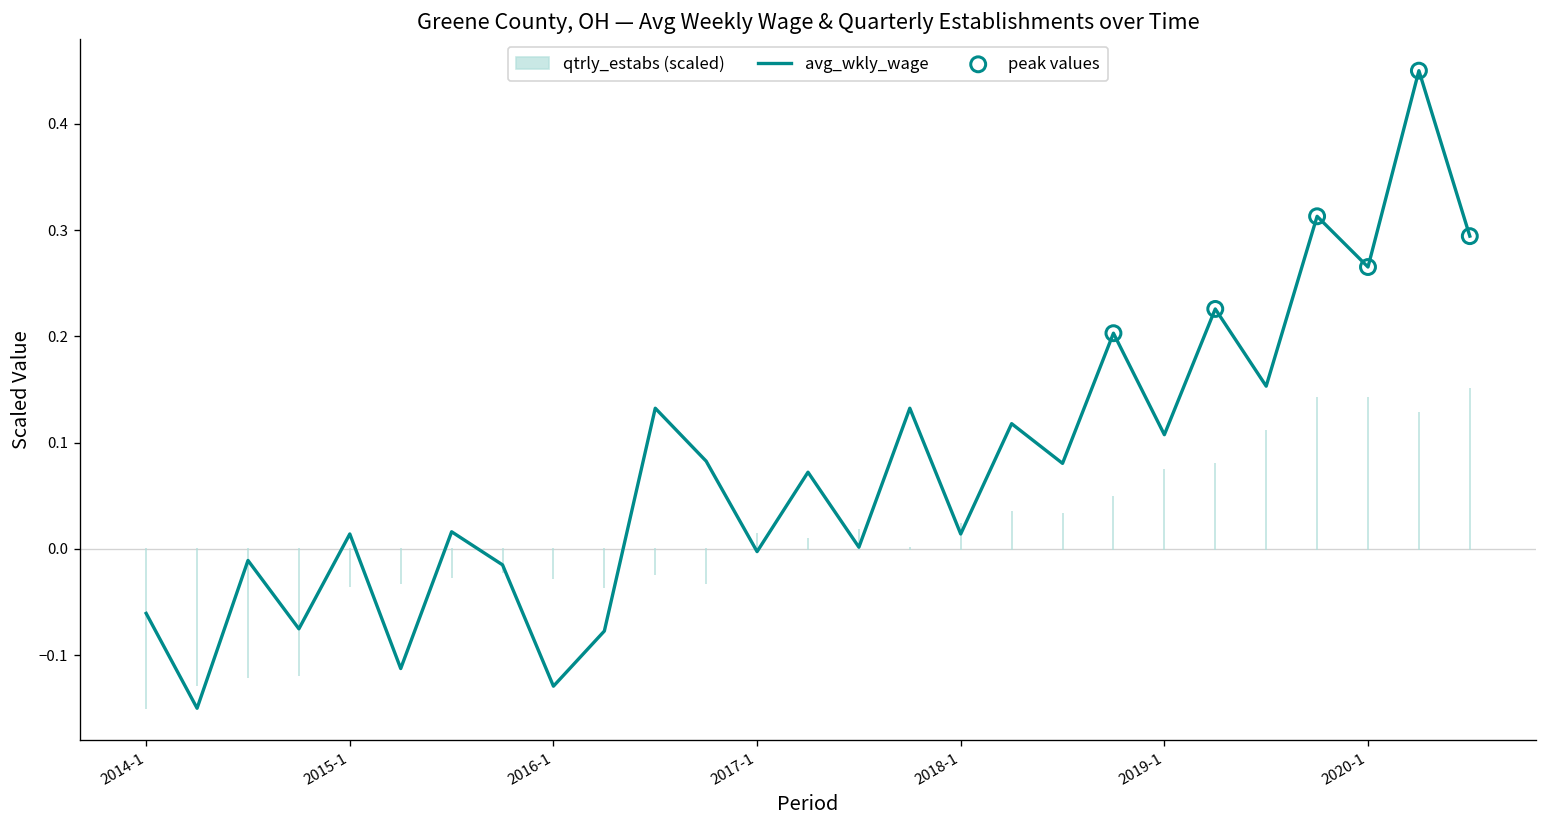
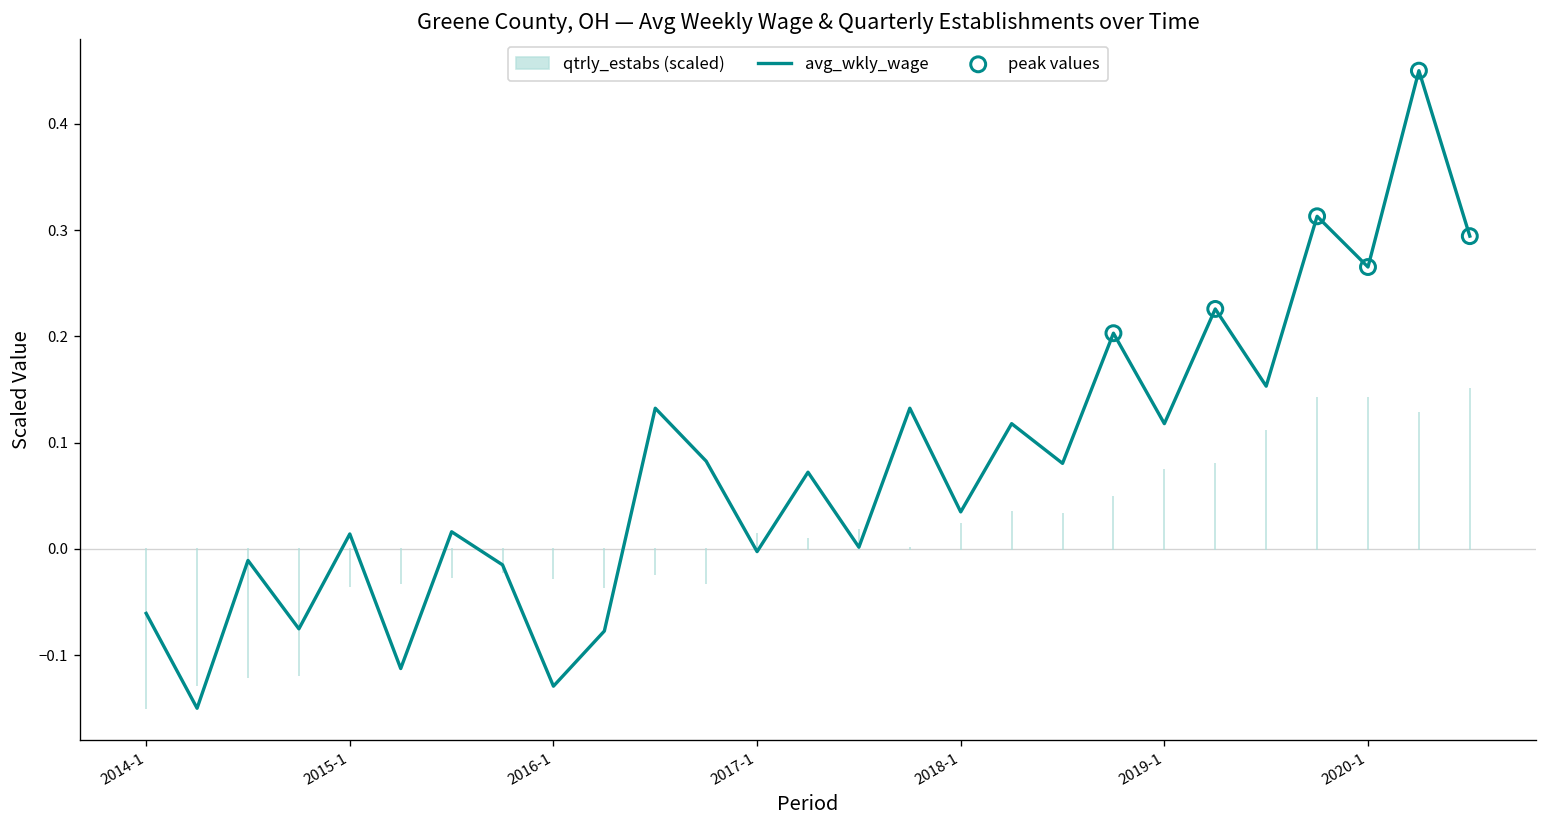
  {
    "avg_wkly_wage": {
      "2014-1": -0.06,
      "2015-1": 0.01,
      "2016-1": -0.13,
-     "2018-1": 0.01,
-     "2019-1": 0.11
+     "2018-1": 0.03,
+     "2019-1": 0.12
    }
  }
